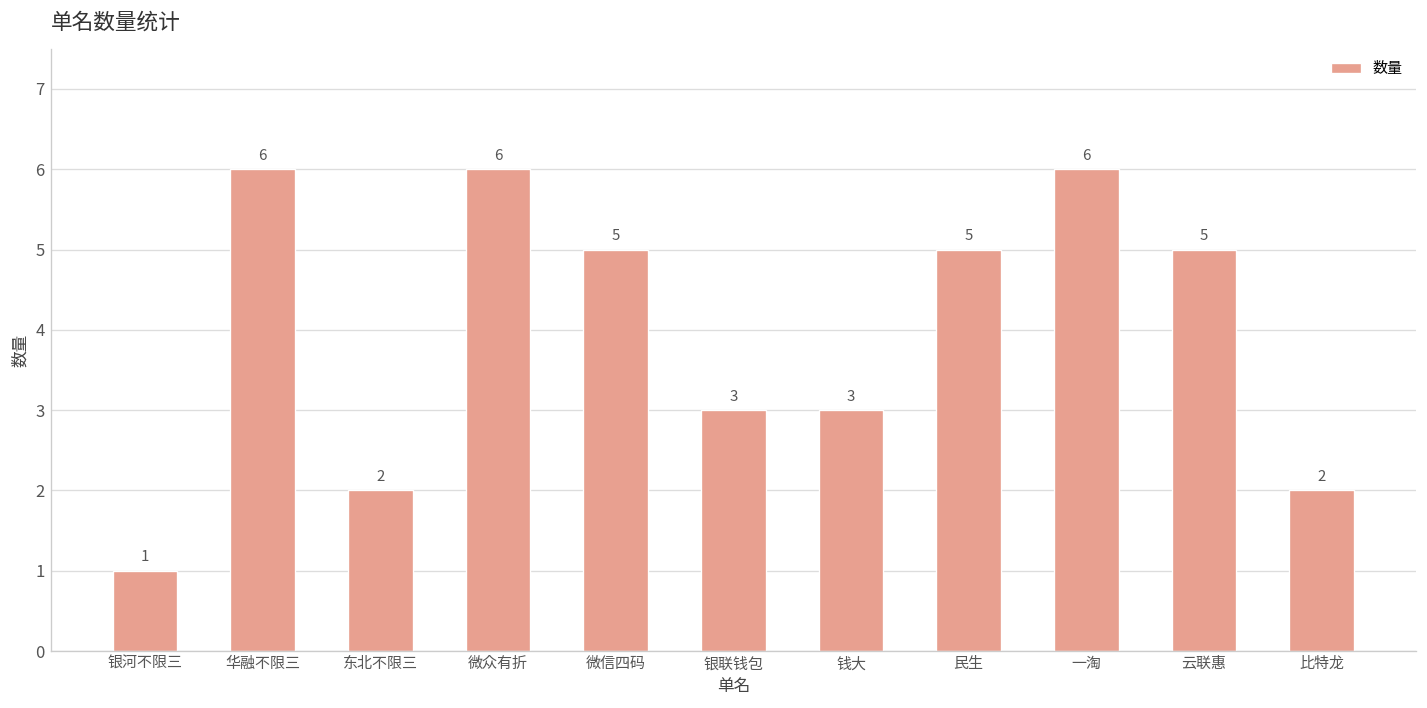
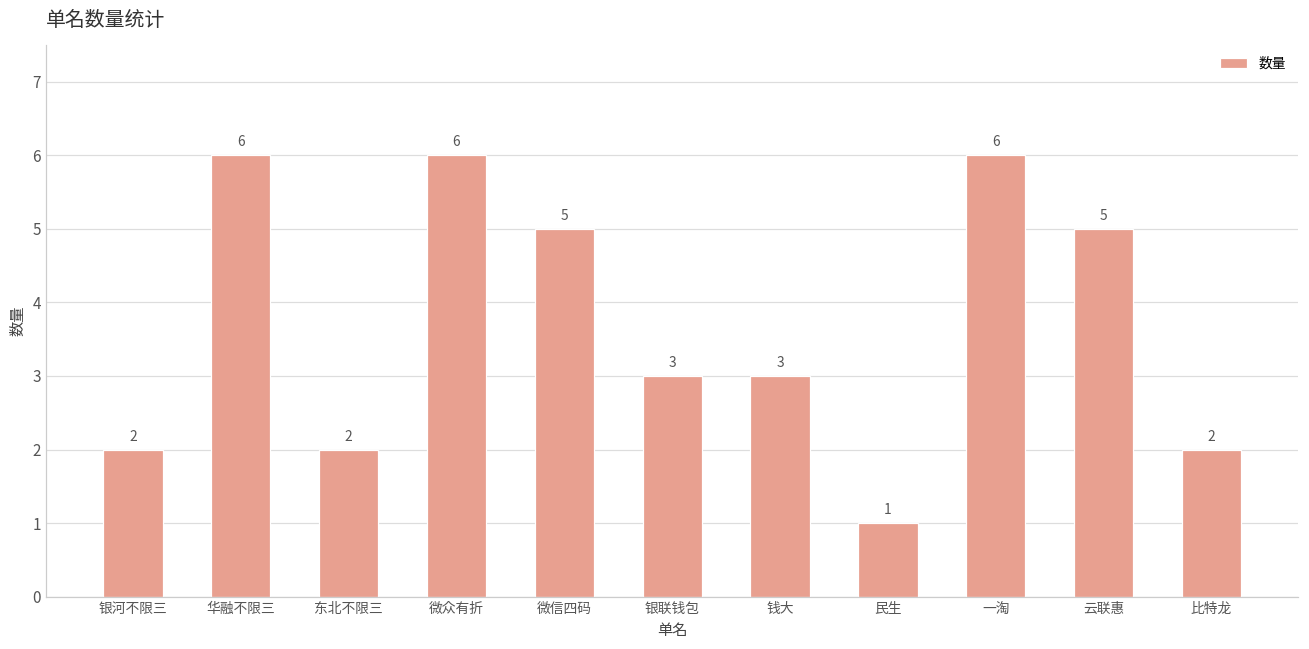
  {
-   "银河不限三": 1,
+   "银河不限三": 2,
    "华融不限三": 6,
    "东北不限三": 2,
    "微众有折": 6,
    "微信四码": 5,
    "银联钱包": 3,
    "钱大": 3,
-   "民生": 5,
+   "民生": 1,
    "一淘": 6,
    "云联惠": 5,
    "比特龙": 2
  }
